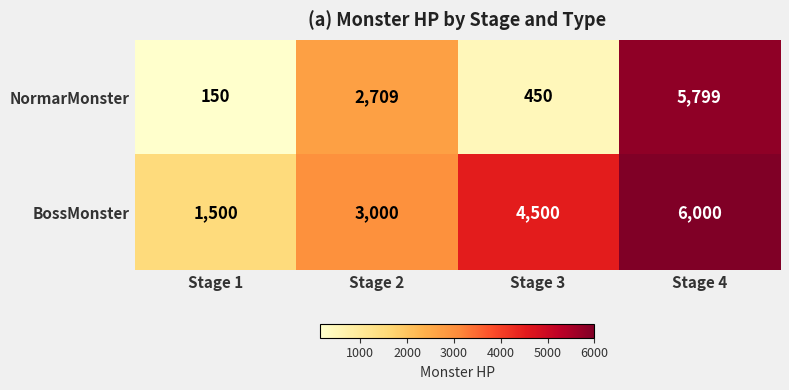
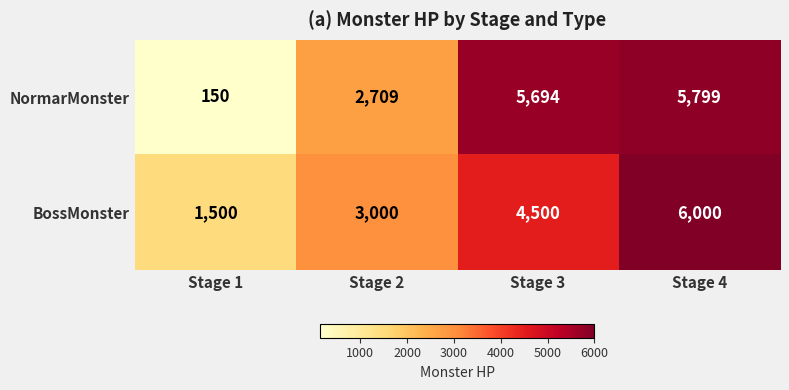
  {
    "NormarMonster": {
      "Stage 1": "150",
      "Stage 2": "2,709",
-     "Stage 3": "450",
+     "Stage 3": "5,694",
      "Stage 4": "5,799"
    },
    "BossMonster": {
      "Stage 1": "1,500",
      "Stage 2": "3,000",
      "Stage 3": "4,500",
      "Stage 4": "6,000"
    }
  }
